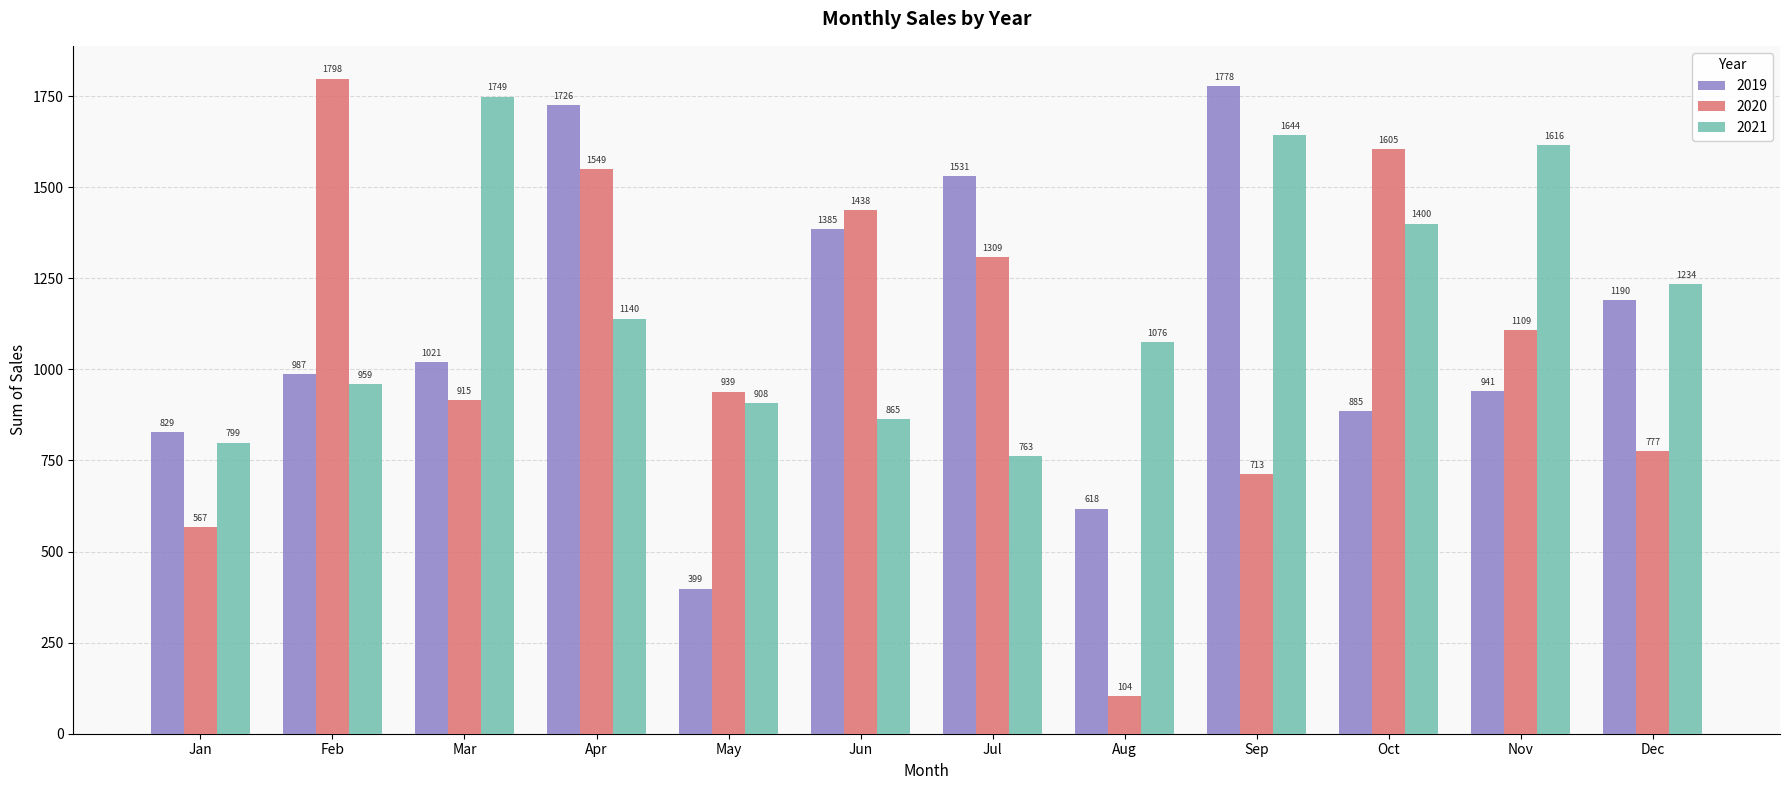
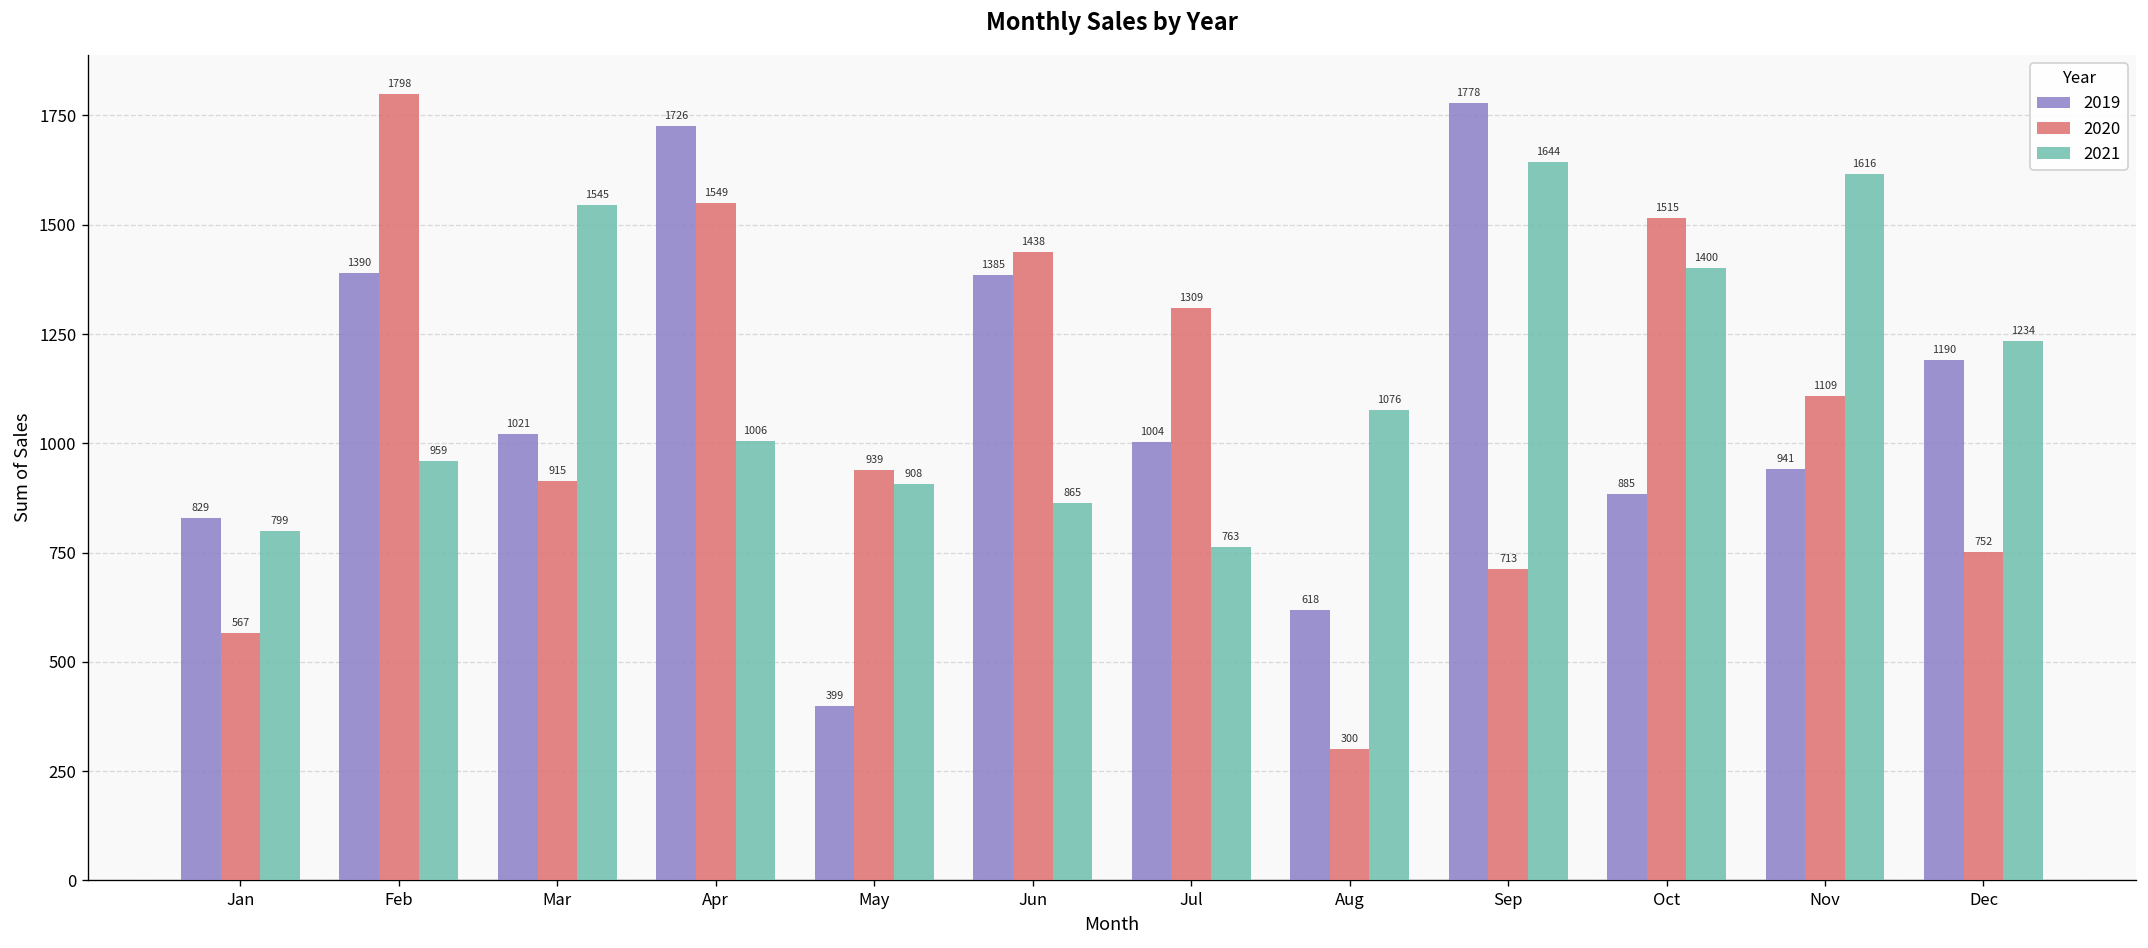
  {
    "2019": {
      "Jan": 829,
-     "Feb": 987,
+     "Feb": 1390,
      "Mar": 1021,
      "Apr": 1726,
      "May": 399,
      "Jun": 1385,
-     "Jul": 1531,
+     "Jul": 1004,
      "Aug": 618,
      "Sep": 1778,
      "Oct": 885,
      "Nov": 941,
      "Dec": 1190
    },
    "2020": {
      "Jan": 567,
      "Feb": 1798,
      "Mar": 915,
      "Apr": 1549,
      "May": 939,
      "Jun": 1438,
      "Jul": 1309,
-     "Aug": 104,
+     "Aug": 300,
      "Sep": 713,
-     "Oct": 1605,
+     "Oct": 1515,
      "Nov": 1109,
-     "Dec": 777
+     "Dec": 752
    },
    "2021": {
      "Jan": 799,
      "Feb": 959,
-     "Mar": 1749,
-     "Apr": 1140,
+     "Mar": 1545,
+     "Apr": 1006,
      "May": 908,
      "Jun": 865,
      "Jul": 763,
      "Aug": 1076,
      "Sep": 1644,
      "Oct": 1400,
      "Nov": 1616,
      "Dec": 1234
    }
  }
